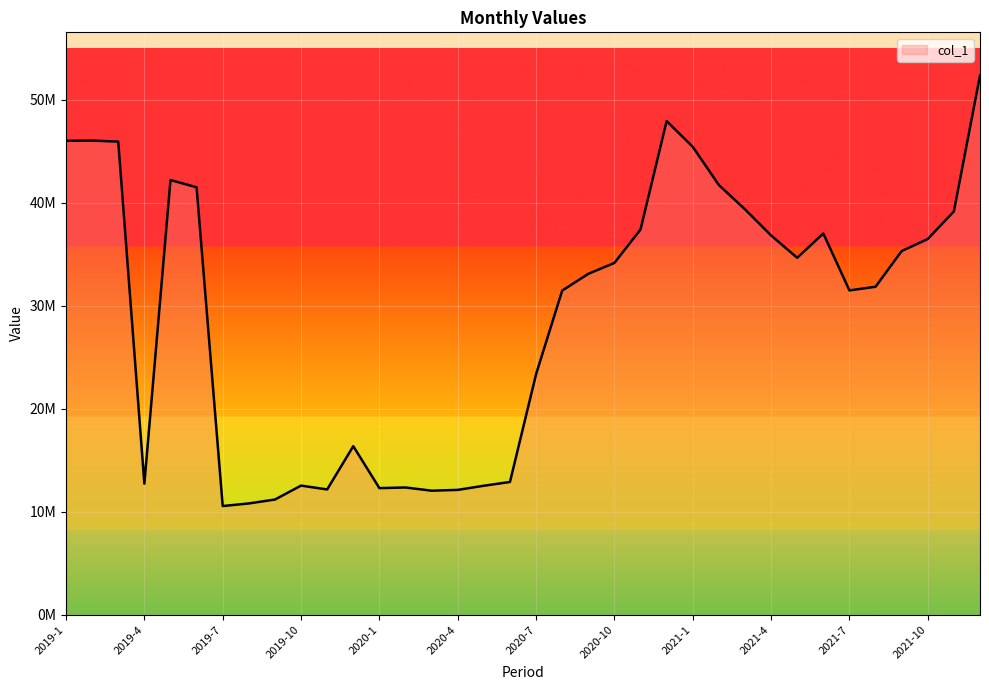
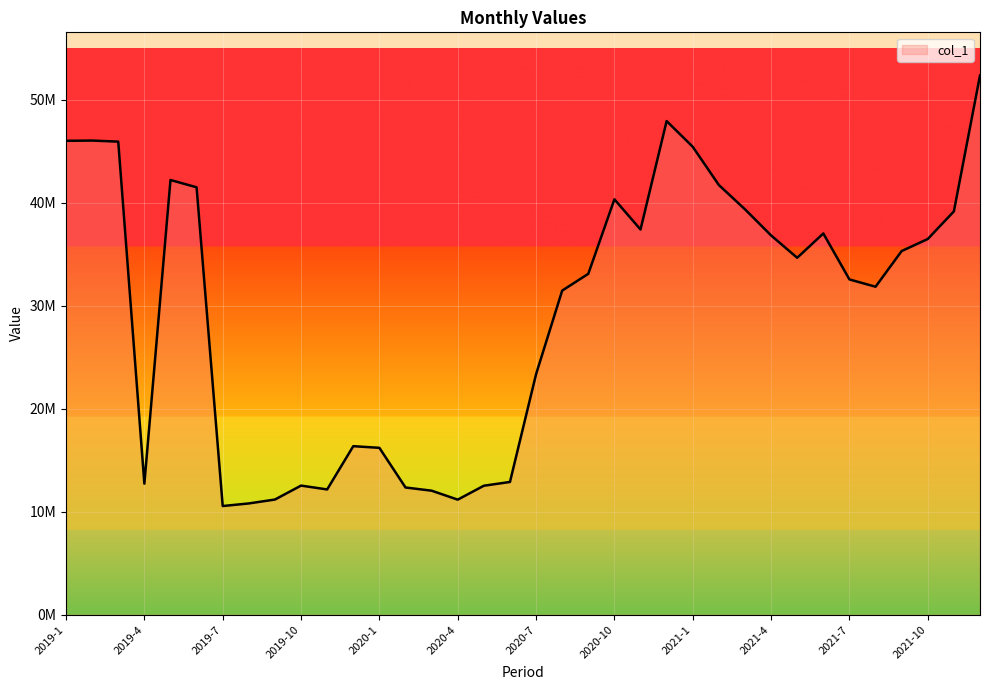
  {
    "2019-1": 46000000,
    "2019-4": 12700000,
    "2019-7": 10600000,
    "2019-10": 12500000,
-   "2020-1": 12300000,
-   "2020-4": 12100000,
+   "2020-1": 16200000,
+   "2020-4": 11200000,
    "2020-7": 23400000,
-   "2020-10": 34200000,
+   "2020-10": 40400000,
    "2021-1": 45500000,
    "2021-4": 36800000,
-   "2021-7": 31500000,
+   "2021-7": 32600000,
    "2021-10": 36500000
  }
